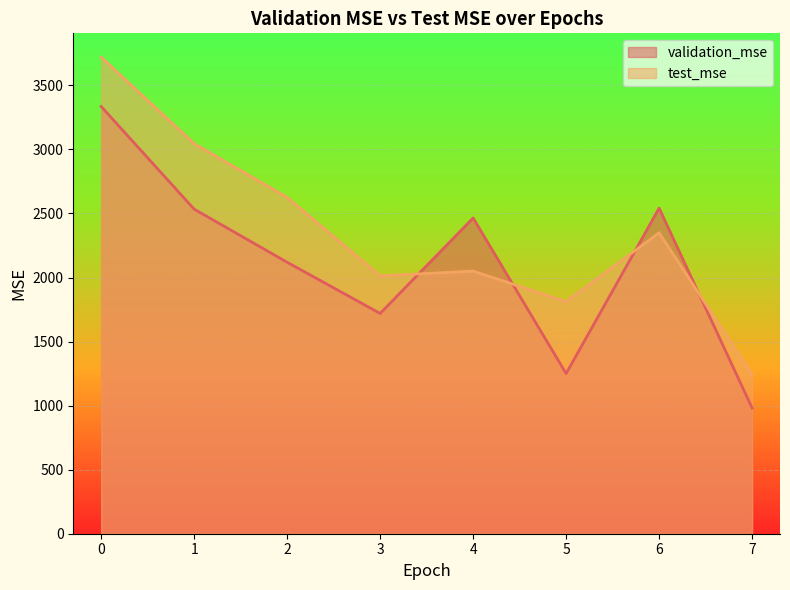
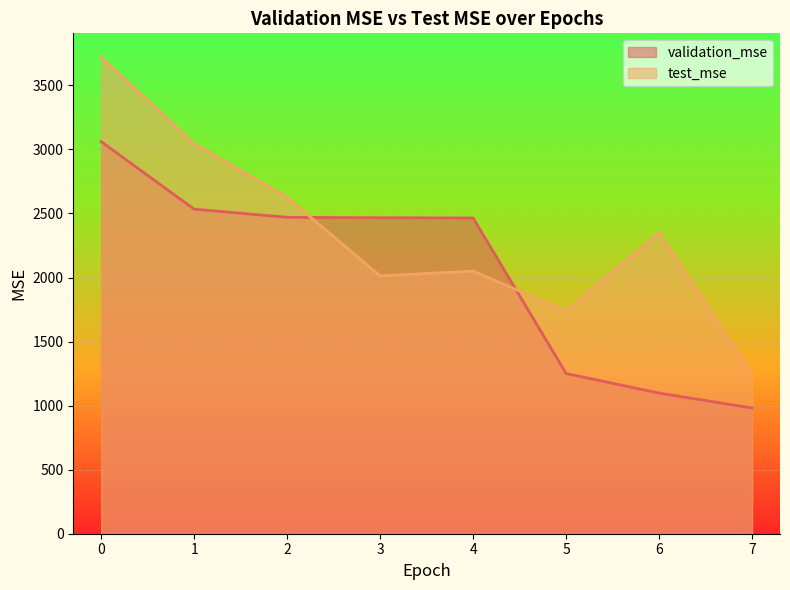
  {
    "validation_mse": {
-     "0": 3330,
+     "0": 3060,
      "1": 2530,
-     "2": 2120,
-     "3": 1720,
+     "2": 2470,
+     "3": 2470,
      "4": 2460,
      "5": 1250,
-     "6": 2540,
+     "6": 1100,
      "7": 980
    },
    "test_mse": {
      "0": 3720,
      "1": 3040,
      "2": 2630,
      "3": 2010,
      "4": 2050,
-     "5": 1810,
+     "5": 1740,
      "6": 2350,
      "7": 1240
    }
  }
